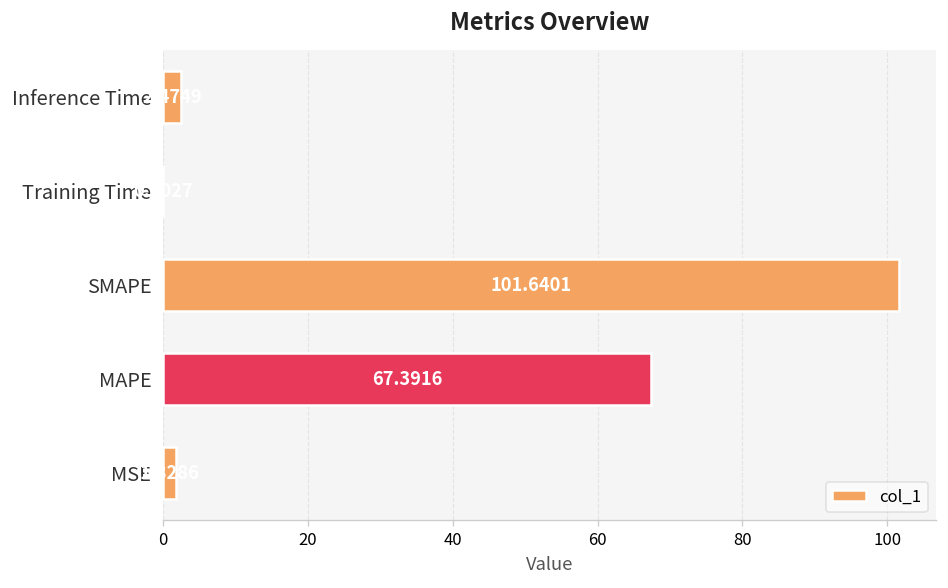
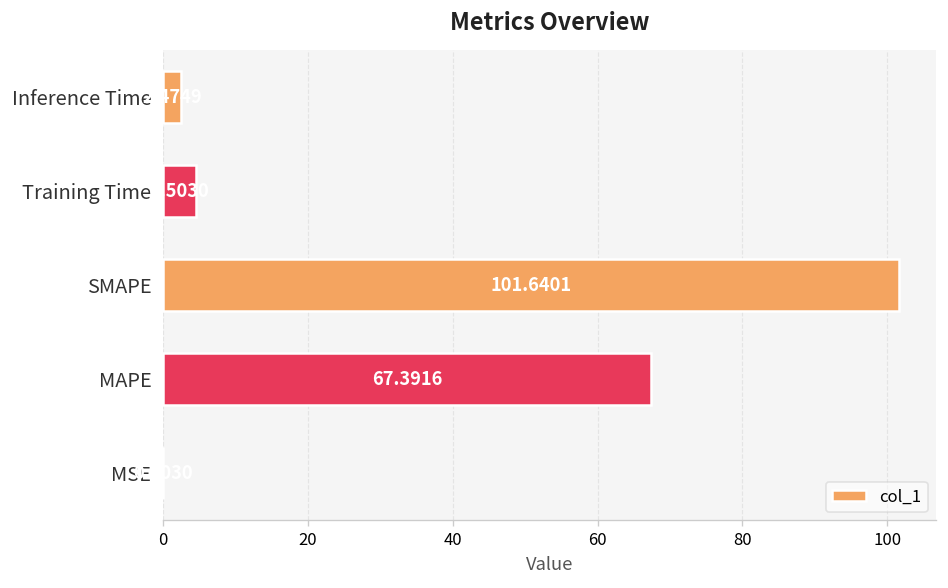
  {
    "Inference Time": 2,
-   "Training Time": 0,
-   "MSE": 2
+   "Training Time": 5,
+   "MSE": 0
  }
